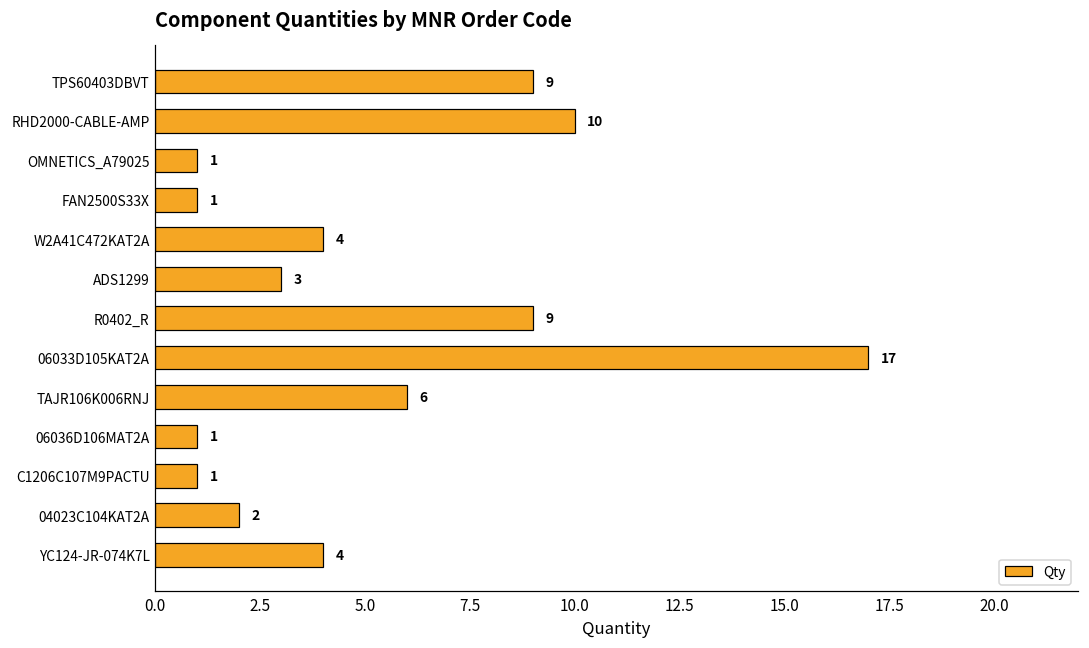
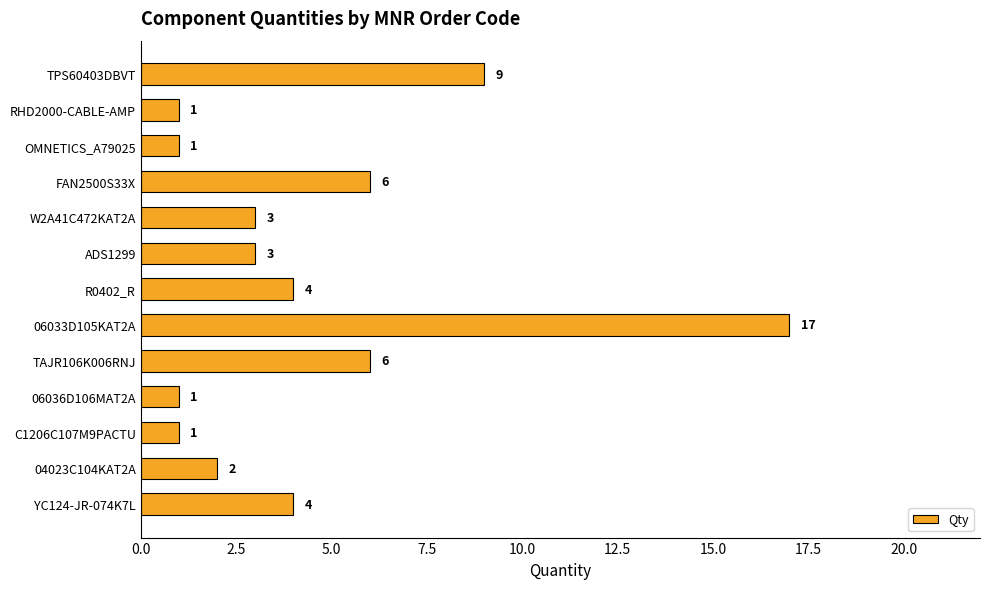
  {
    "TPS60403DBVT": 9,
-   "RHD2000-CABLE-AMP": 10,
+   "RHD2000-CABLE-AMP": 1,
    "OMNETICS_A79025": 1,
-   "FAN2500S33X": 1,
-   "W2A41C472KAT2A": 4,
+   "FAN2500S33X": 6,
+   "W2A41C472KAT2A": 3,
    "ADS1299": 3,
-   "R0402_R": 9,
+   "R0402_R": 4,
    "06033D105KAT2A": 17,
    "TAJR106K006RNJ": 6,
    "06036D106MAT2A": 1,
    "C1206C107M9PACTU": 1,
    "04023C104KAT2A": 2,
    "YC124-JR-074K7L": 4
  }
